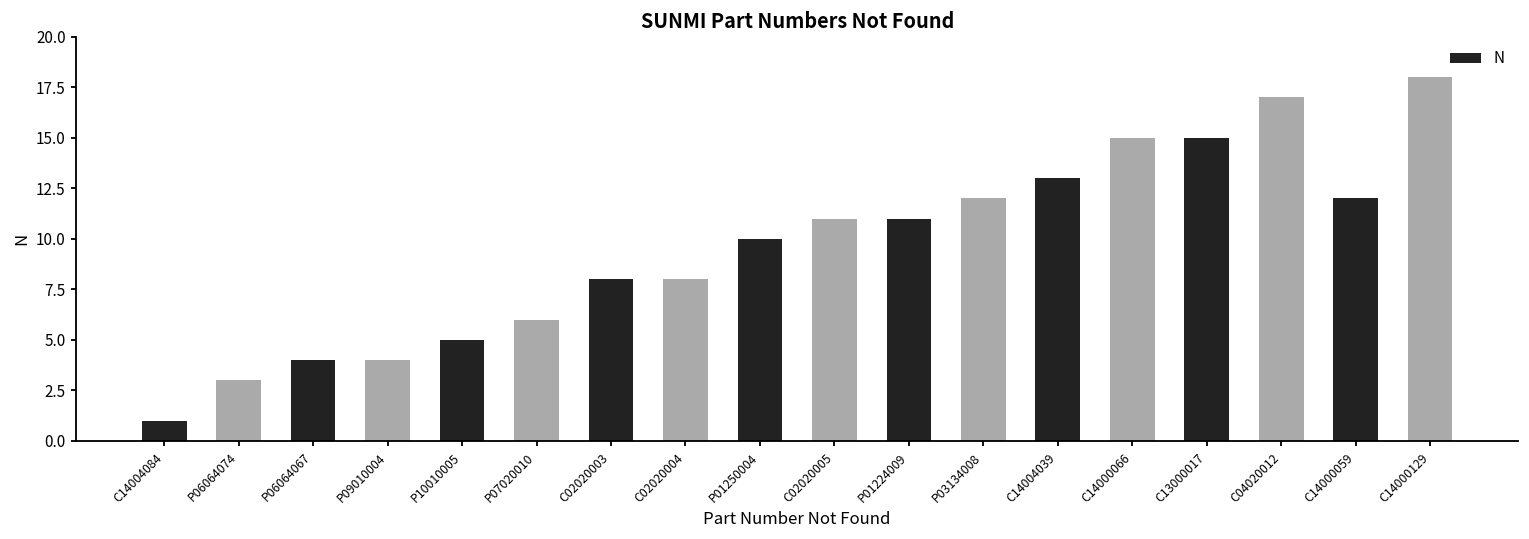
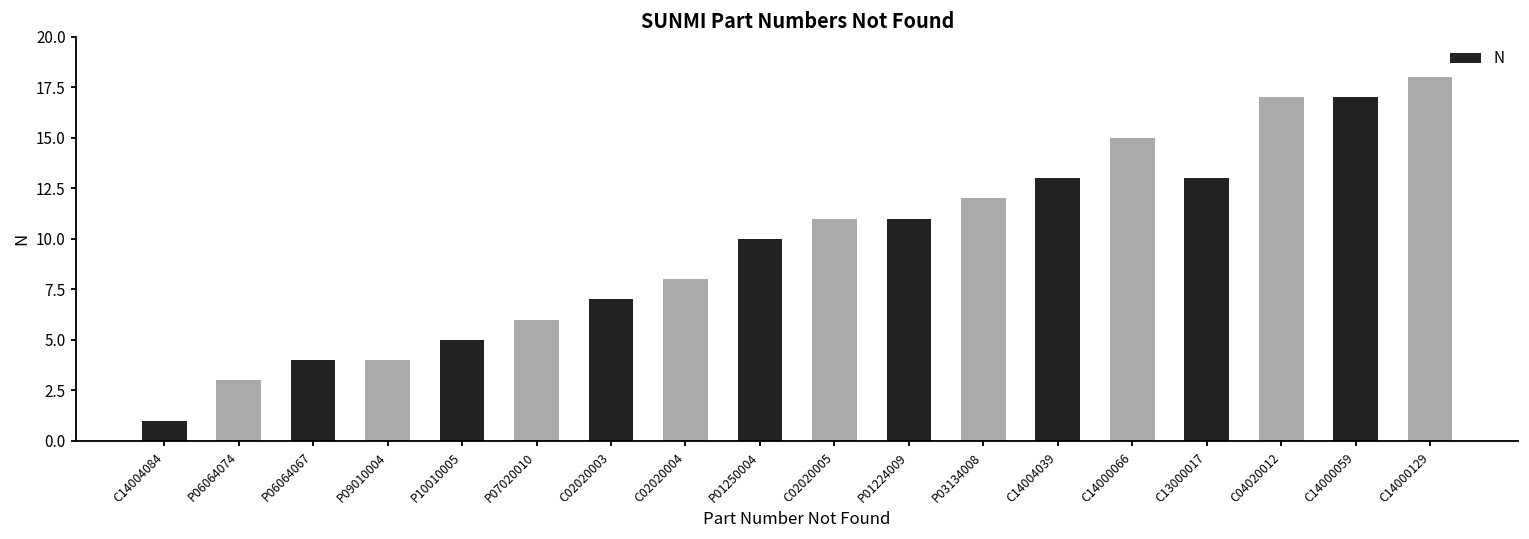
  {
    "C14004084": 1,
    "P06064074": 3,
    "P06064067": 4,
    "P09010004": 4,
    "P10010005": 5,
    "P07020010": 6,
-   "C02020003": 8,
+   "C02020003": 7,
    "C02020004": 8,
    "P01250004": 10,
    "C02020005": 11,
    "P01224009": 11,
    "P03134008": 12,
    "C14004039": 13,
    "C14000066": 15,
-   "C13000017": 15,
+   "C13000017": 13,
    "C04020012": 17,
-   "C14000059": 12,
+   "C14000059": 17,
    "C14000129": 18
  }
